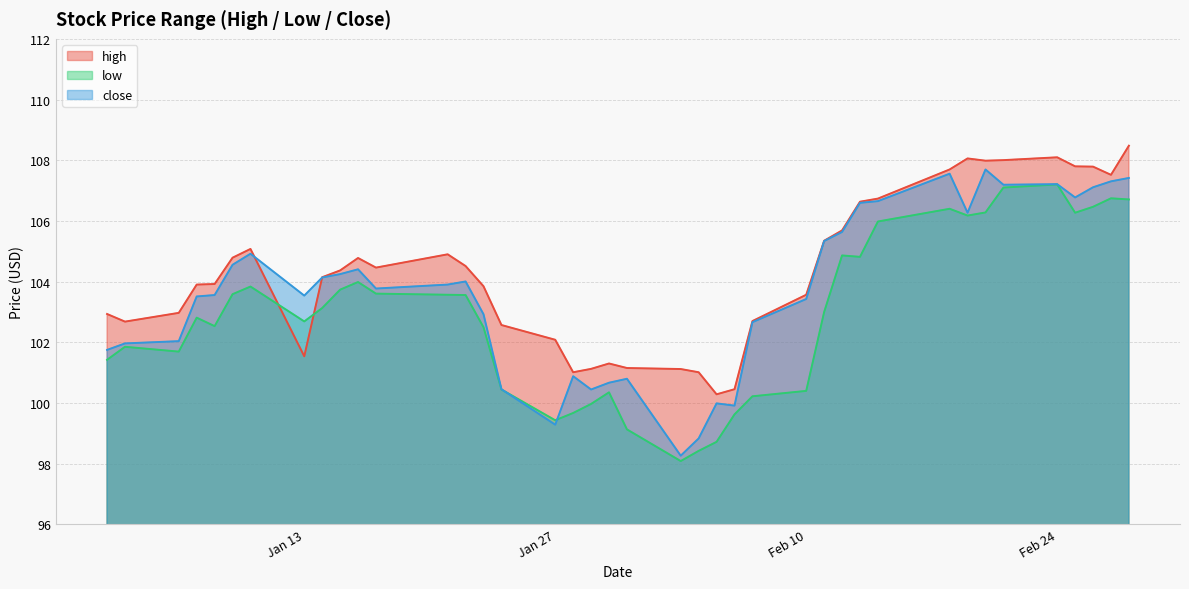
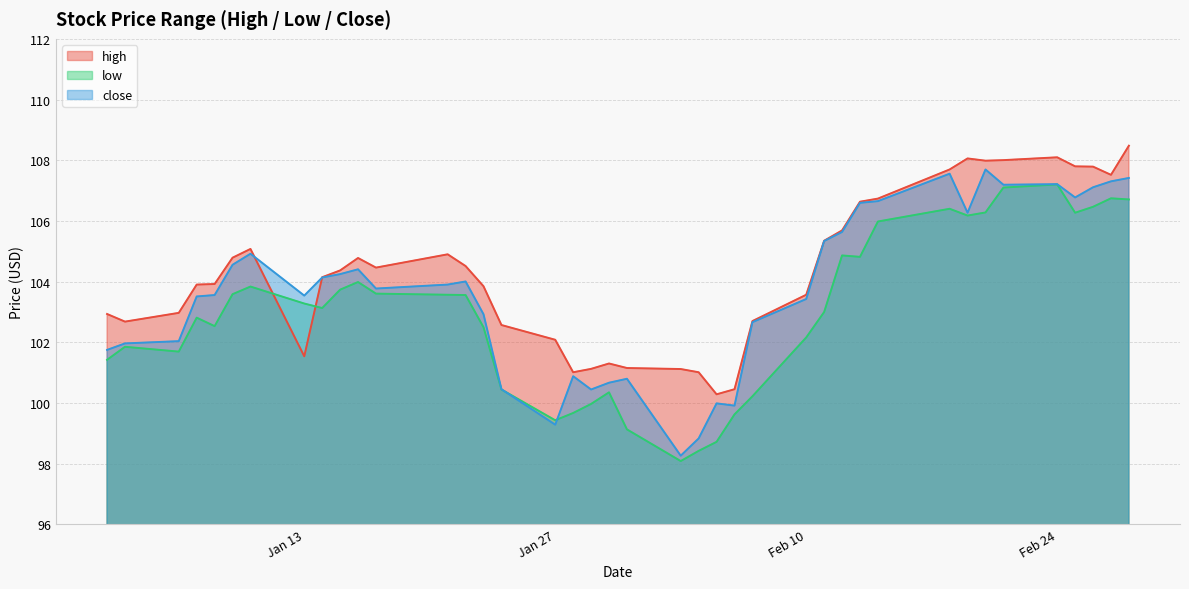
  {
    "high": {
      "Jan 13": 101.5,
      "Jan 27": 102.1,
      "Feb 10": 103.6,
      "Feb 24": 108.1
    },
    "low": {
-     "Jan 13": 102.7,
+     "Jan 13": 103.3,
      "Jan 27": 99.4,
-     "Feb 10": 100.4
+     "Feb 10": 102.2
    },
    "close": {
      "Jan 13": 103.5,
      "Jan 27": 99.3,
      "Feb 10": 103.4
    }
  }
